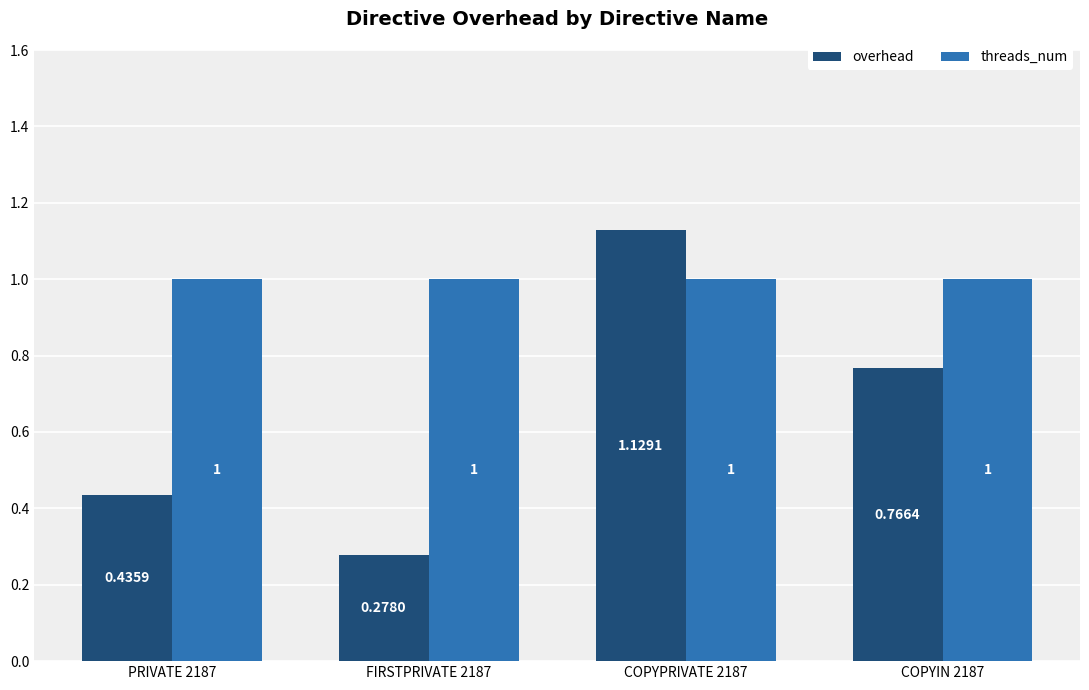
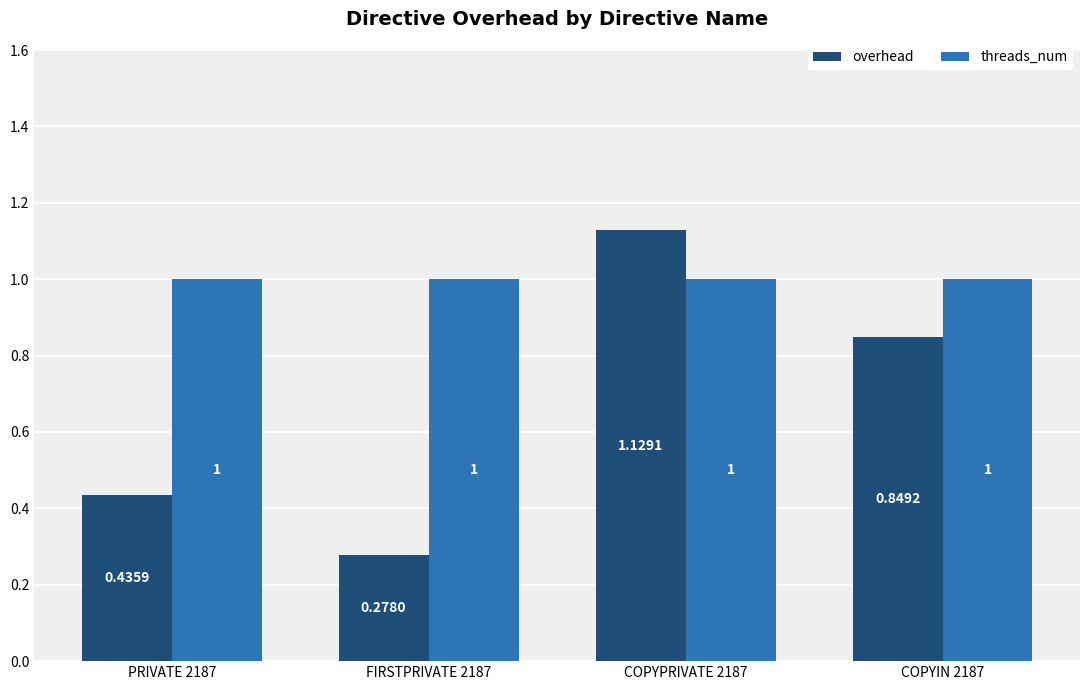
  {
    "overhead": {
      "PRIVATE 2187": 0.4359,
      "FIRSTPRIVATE 2187": 0.2780,
      "COPYPRIVATE 2187": 1.1291,
-     "COPYIN 2187": 0.7664
+     "COPYIN 2187": 0.8492
    },
    "threads_num": {
      "PRIVATE 2187": 1,
      "FIRSTPRIVATE 2187": 1,
      "COPYPRIVATE 2187": 1,
      "COPYIN 2187": 1
    }
  }
